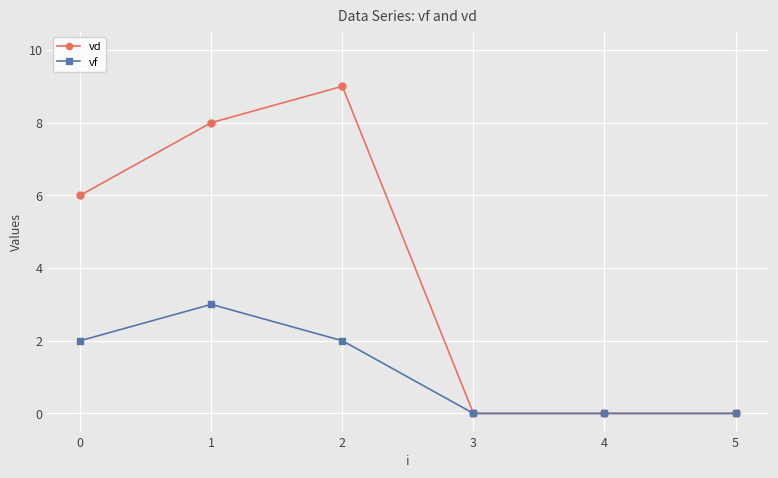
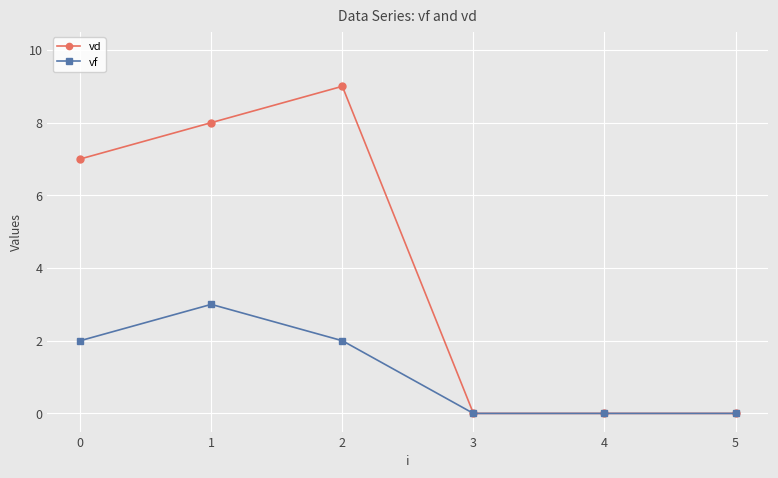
  {
    "vd": {
-     "0": 6,
+     "0": 7,
      "1": 8,
      "2": 9
    },
    "vf": {
      "0": 2,
      "1": 3,
      "2": 2
    }
  }
